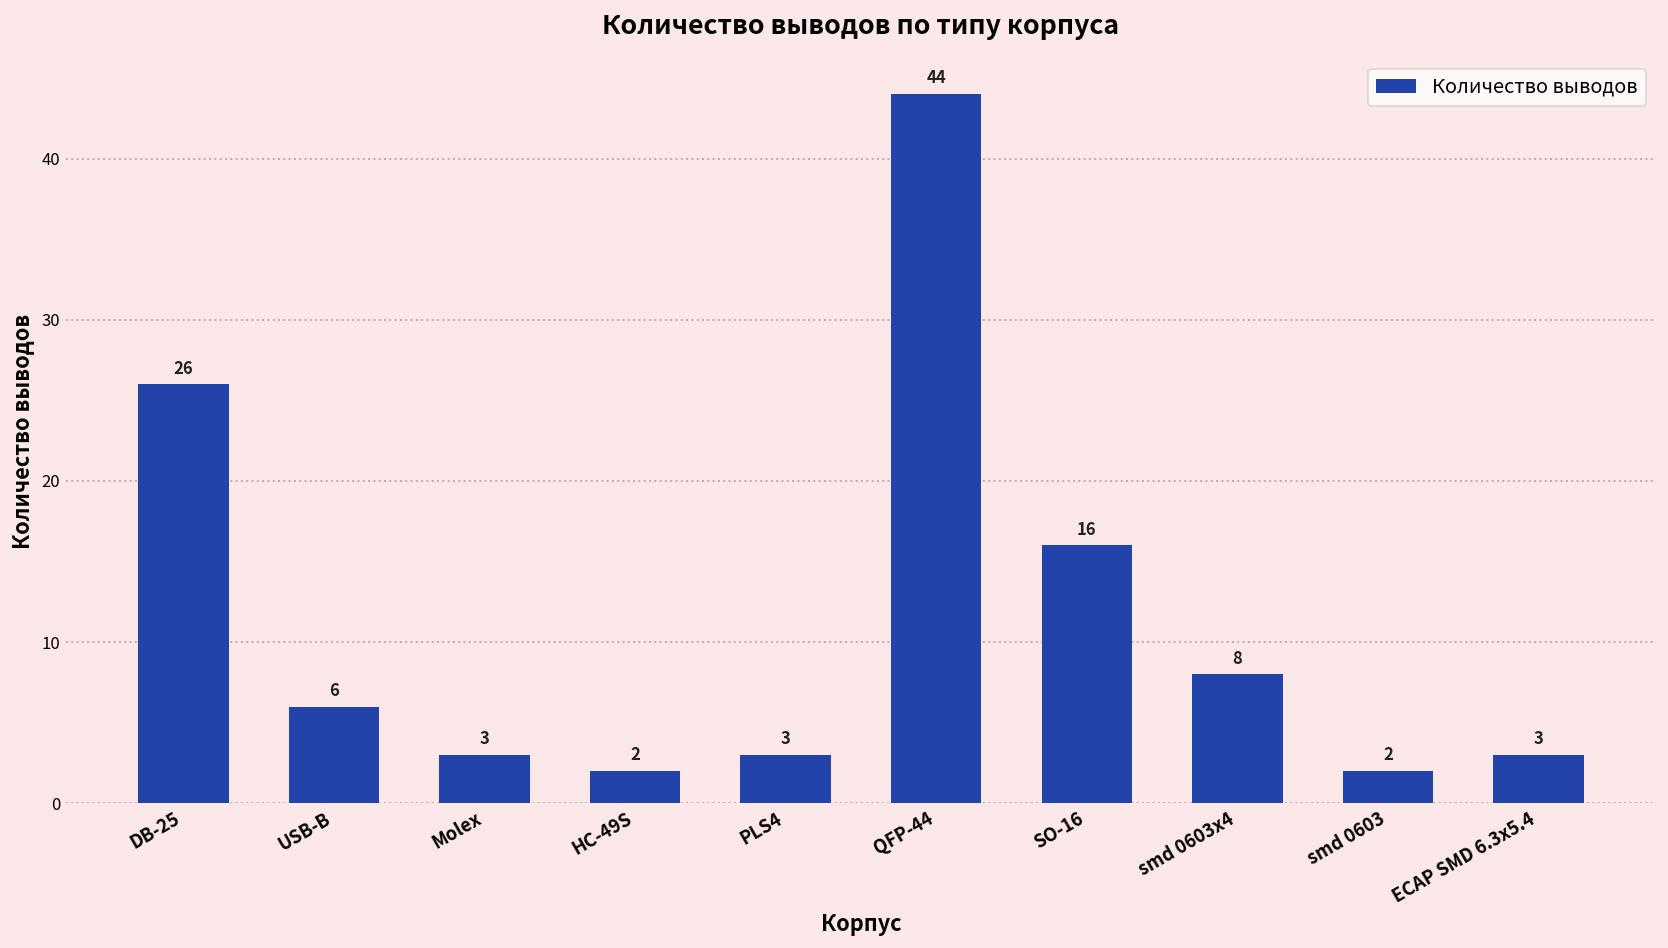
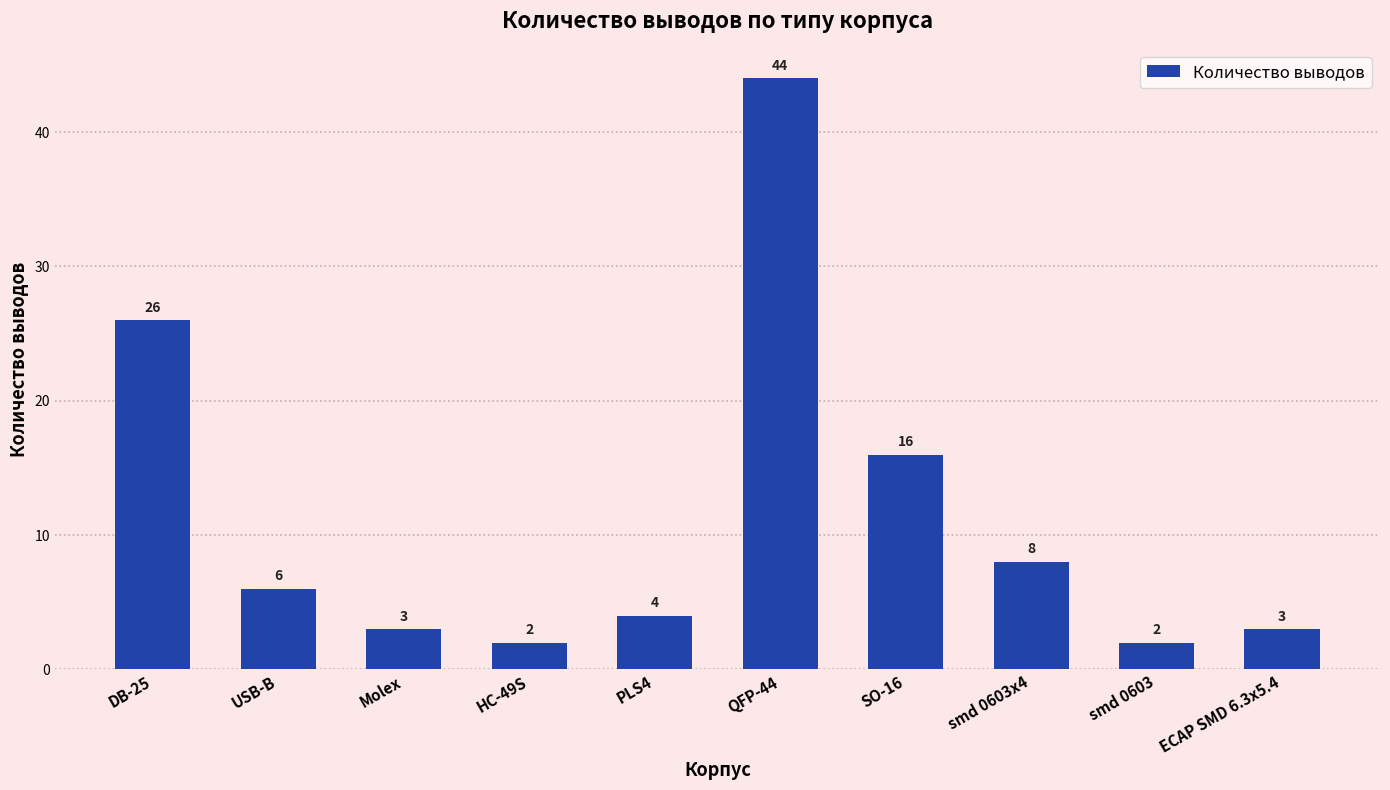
  {
    "DB-25": 26,
    "USB-B": 6,
    "Molex": 3,
    "HC-49S": 2,
-   "PLS4": 3,
+   "PLS4": 4,
    "QFP-44": 44,
    "SO-16": 16,
    "smd 0603x4": 8,
    "smd 0603": 2,
    "ECAP SMD 6.3x5.4": 3
  }
